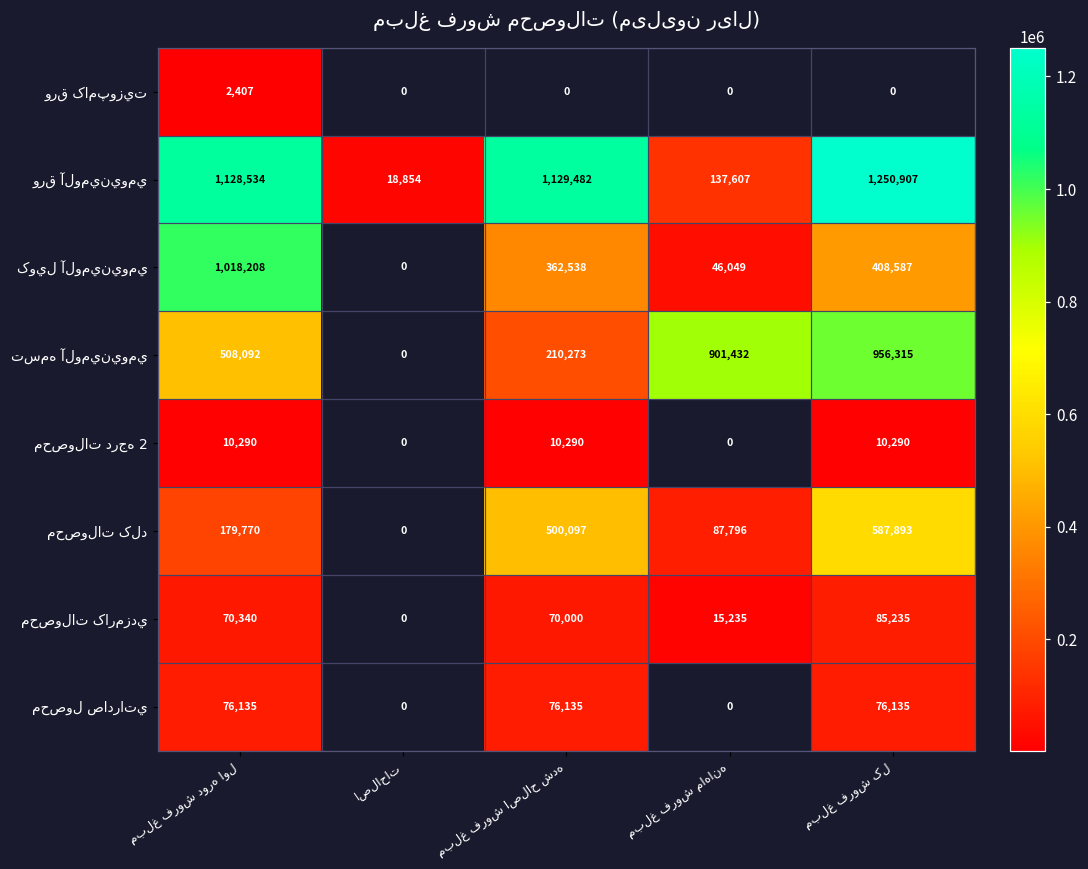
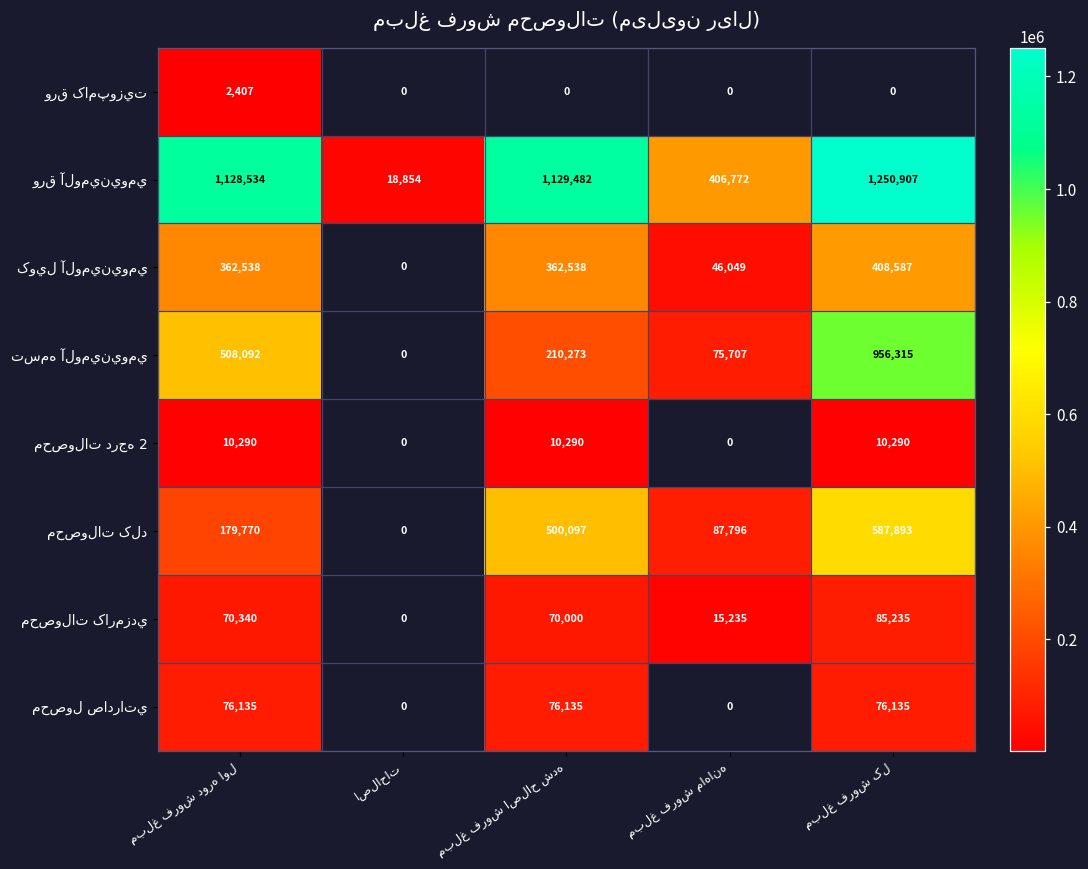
  {
    "ورق کامپوزيت": {
      "مبلغ فروش دوره اول": "2,407"
    },
    "ورق آلومينيومي": {
      "مبلغ فروش دوره اول": "1,128,534",
      "اصلاحات": "18,854",
      "مبلغ فروش اصلاح شده": "1,129,482",
-     "مبلغ فروش ماهانه": "137,607",
+     "مبلغ فروش ماهانه": "406,772",
      "مبلغ فروش کل": "1,250,907"
    },
    "کويل آلومينيومي": {
-     "مبلغ فروش دوره اول": "1,018,208",
+     "مبلغ فروش دوره اول": "362,538",
      "مبلغ فروش اصلاح شده": "362,538",
      "مبلغ فروش ماهانه": "46,049",
      "مبلغ فروش کل": "408,587"
    },
    "تسمه آلومينيومي": {
      "مبلغ فروش دوره اول": "508,092",
      "مبلغ فروش اصلاح شده": "210,273",
-     "مبلغ فروش ماهانه": "901,432",
+     "مبلغ فروش ماهانه": "75,707",
      "مبلغ فروش کل": "956,315"
    },
    "محصولات درجه 2": {
      "مبلغ فروش دوره اول": "10,290",
      "مبلغ فروش اصلاح شده": "10,290",
      "مبلغ فروش کل": "10,290"
    },
    "محصولات کلد": {
      "مبلغ فروش دوره اول": "179,770",
      "مبلغ فروش اصلاح شده": "500,097",
      "مبلغ فروش ماهانه": "87,796",
      "مبلغ فروش کل": "587,893"
    },
    "محصولات کارمزدي": {
      "مبلغ فروش دوره اول": "70,340",
      "مبلغ فروش اصلاح شده": "70,000",
      "مبلغ فروش ماهانه": "15,235",
      "مبلغ فروش کل": "85,235"
    },
    "محصول صادراتي": {
      "مبلغ فروش دوره اول": "76,135",
      "مبلغ فروش اصلاح شده": "76,135",
      "مبلغ فروش کل": "76,135"
    }
  }
